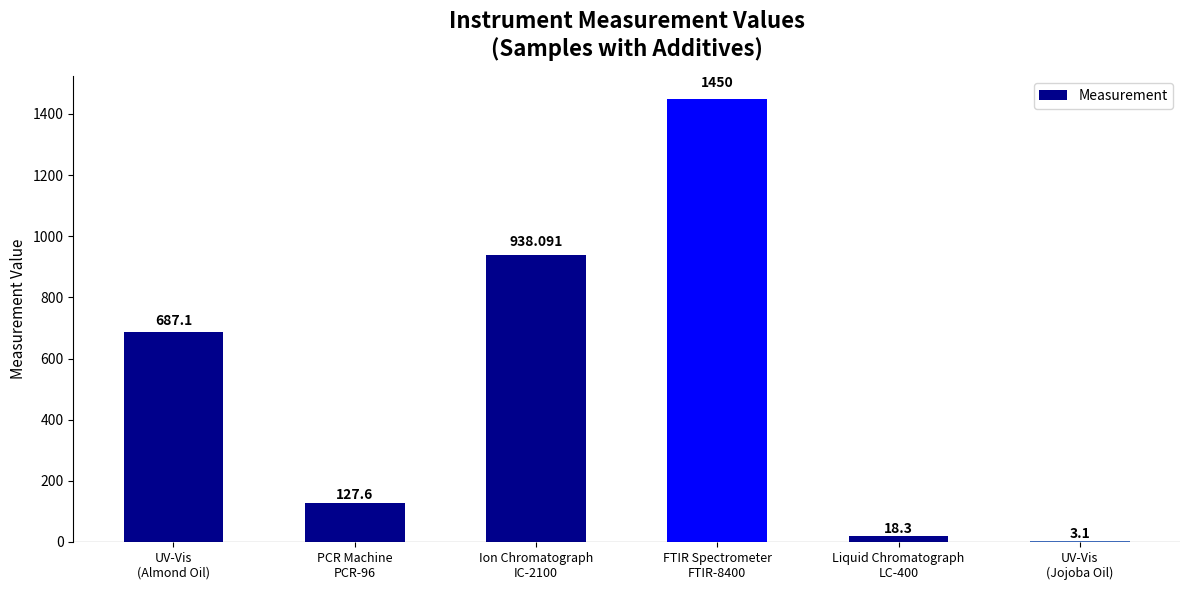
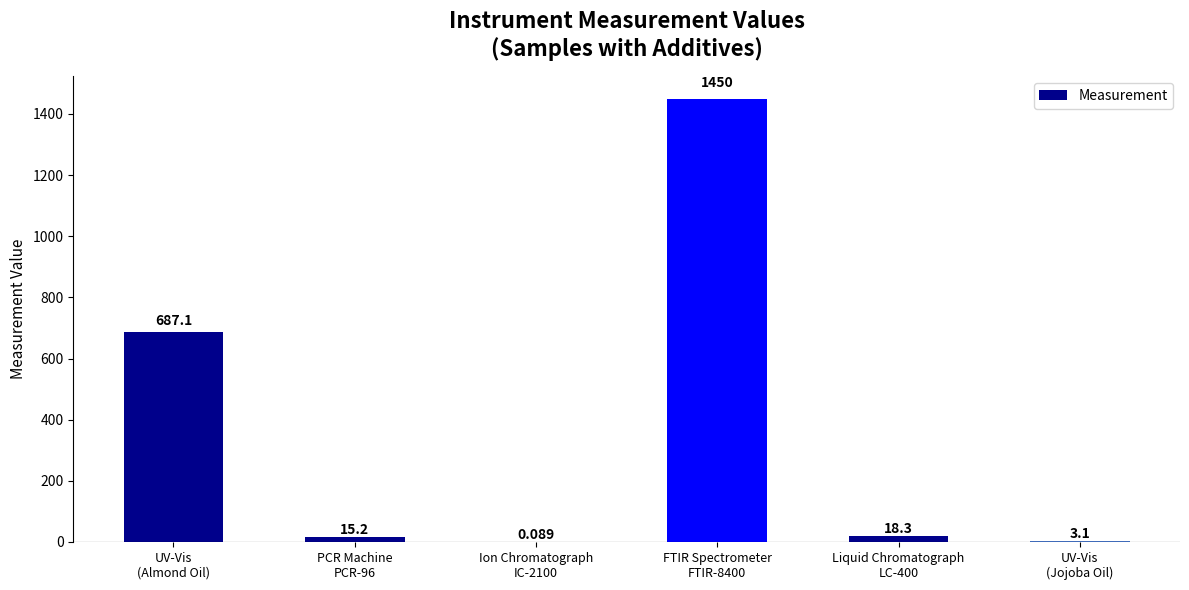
  {
    "UV-Vis (Almond Oil)": 687.1,
-   "PCR Machine PCR-96": 127.6,
-   "Ion Chromatograph IC-2100": 938.091,
+   "PCR Machine PCR-96": 15.2,
+   "Ion Chromatograph IC-2100": 0.089,
    "FTIR Spectrometer FTIR-8400": 1450,
    "Liquid Chromatograph LC-400": 18.3,
    "UV-Vis (Jojoba Oil)": 3.1
  }
